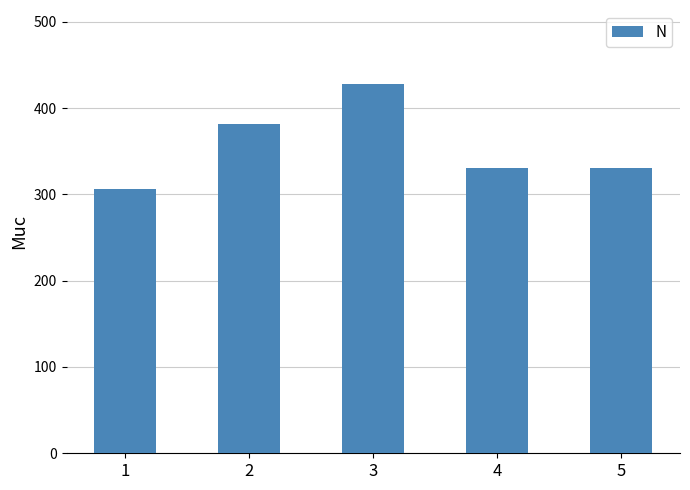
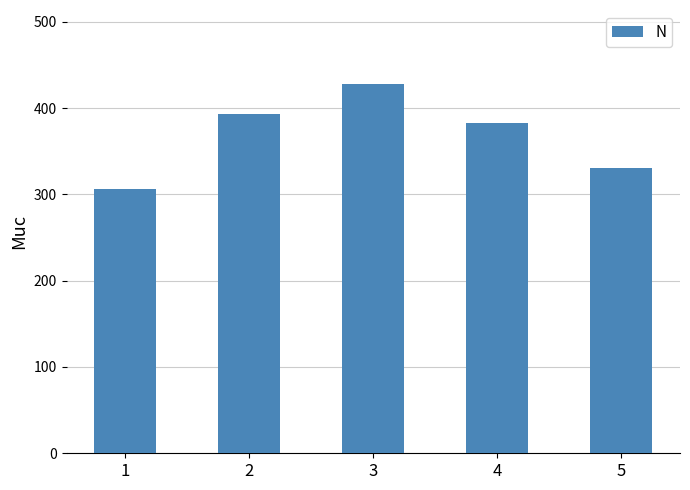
  {
    "1": 310,
-   "2": 380,
+   "2": 390,
    "3": 430,
-   "4": 330,
+   "4": 380,
    "5": 330
  }
